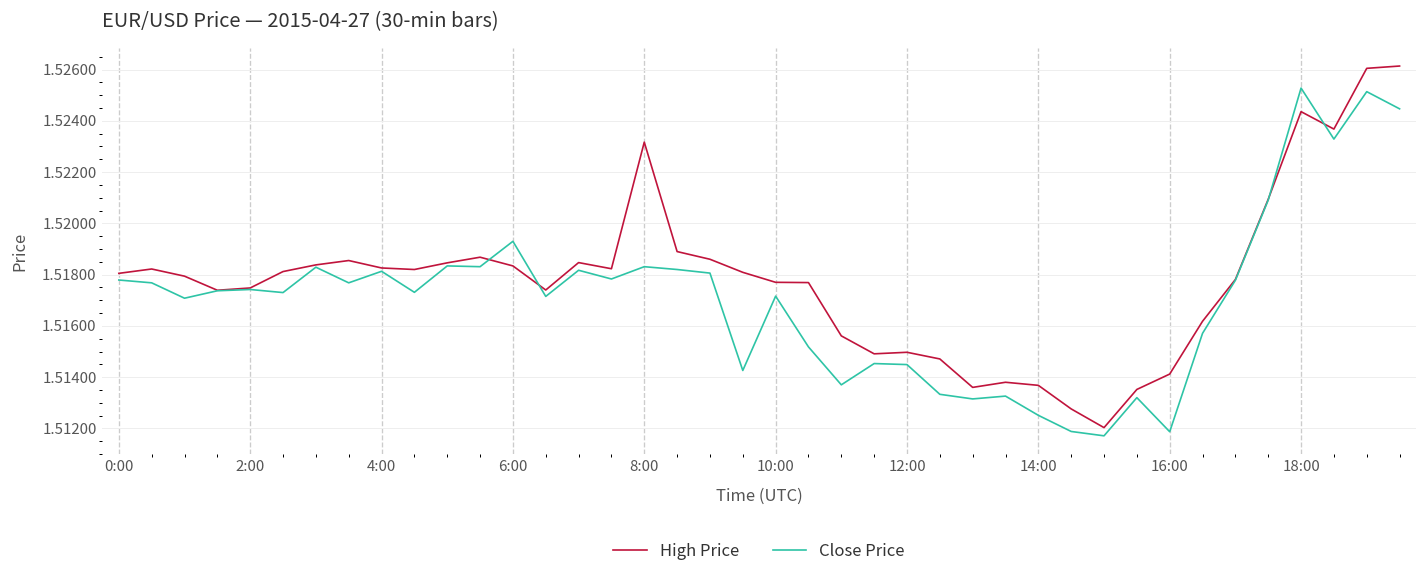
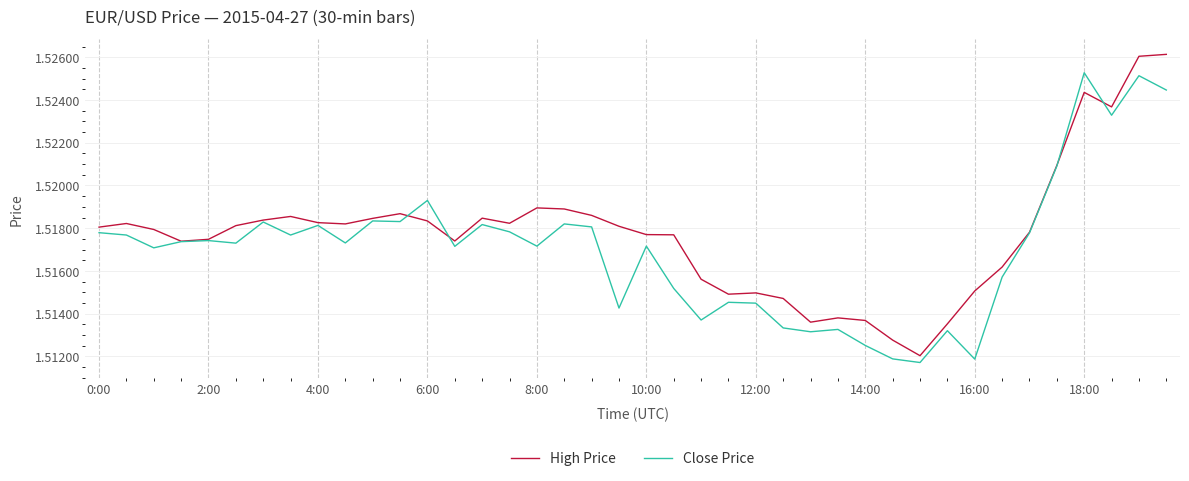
  {
    "High Price": {
      "0:00": 1.5181,
      "4:00": 1.5183,
      "6:00": 1.5183,
-     "8:00": 1.5232,
+     "8:00": 1.5190,
      "10:00": 1.5177,
      "12:00": 1.5150,
      "14:00": 1.5137,
-     "16:00": 1.5141,
+     "16:00": 1.5151,
      "18:00": 1.5244
    },
    "Close Price": {
      "0:00": 1.5178,
      "4:00": 1.5181,
      "6:00": 1.5193,
-     "8:00": 1.5183,
+     "8:00": 1.5172,
      "10:00": 1.5172,
      "12:00": 1.5145,
      "14:00": 1.5125,
      "16:00": 1.5119,
      "18:00": 1.5253
    }
  }
